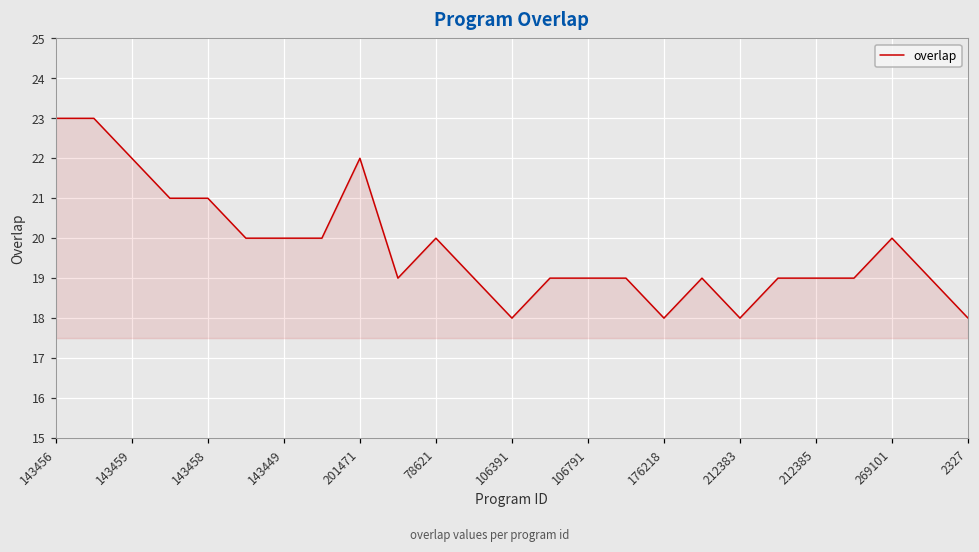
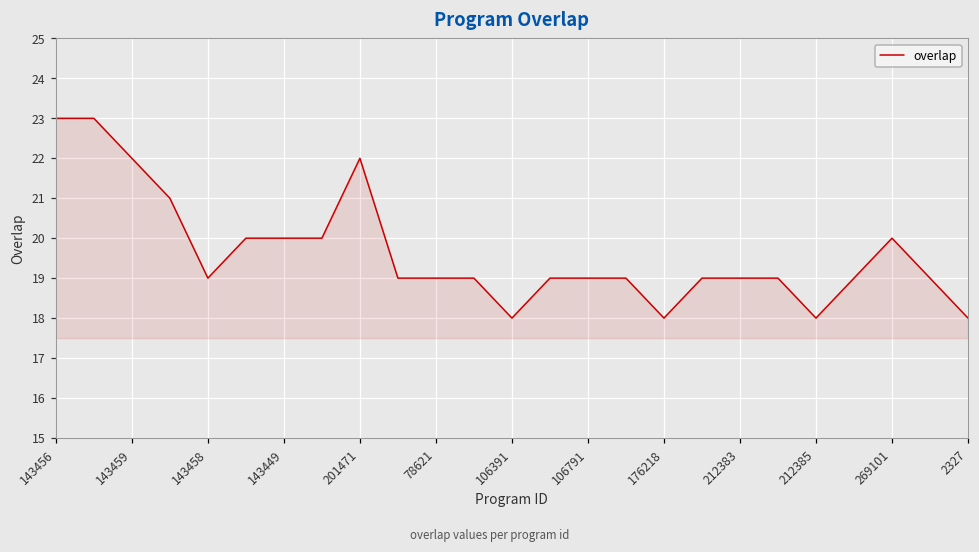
  {
    "143456": 23,
    "143459": 22,
-   "143458": 21,
+   "143458": 19,
    "143449": 20,
    "201471": 22,
-   "78621": 20,
+   "78621": 19,
    "106391": 18,
    "106791": 19,
    "176218": 18,
-   "212383": 18,
-   "212385": 19,
+   "212383": 19,
+   "212385": 18,
    "269101": 20,
    "2327": 18
  }
